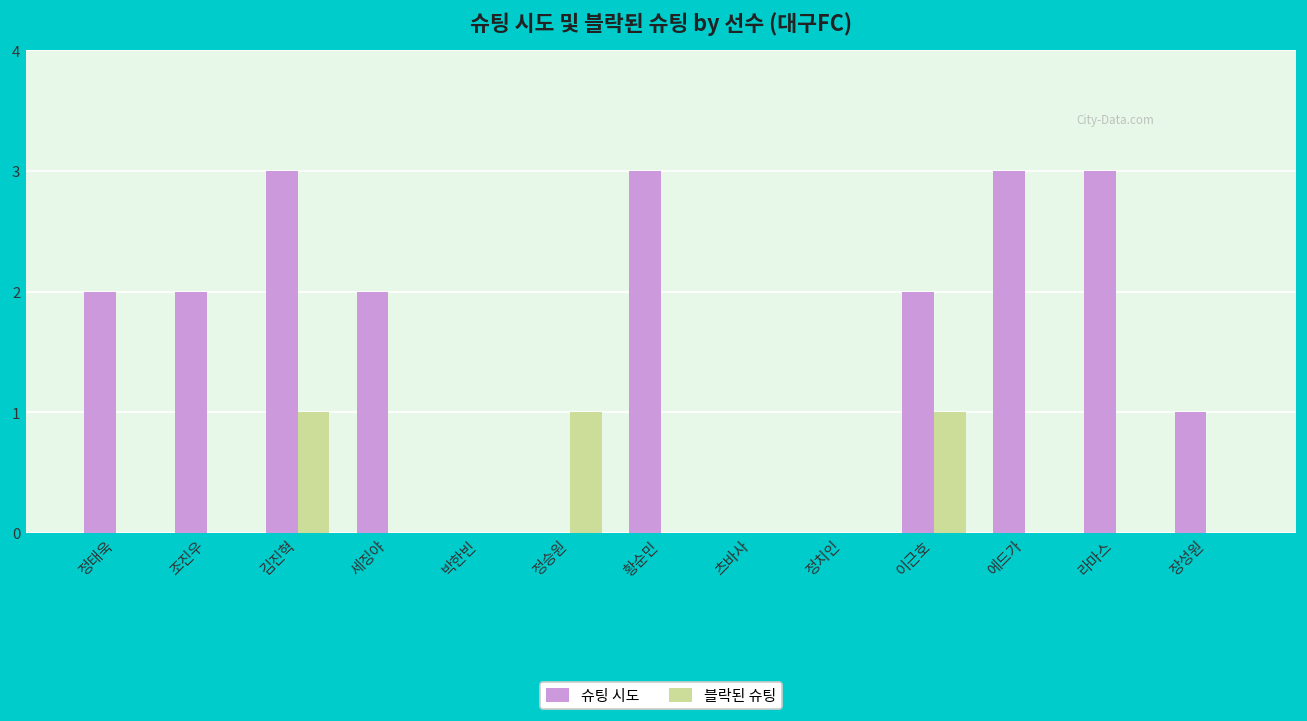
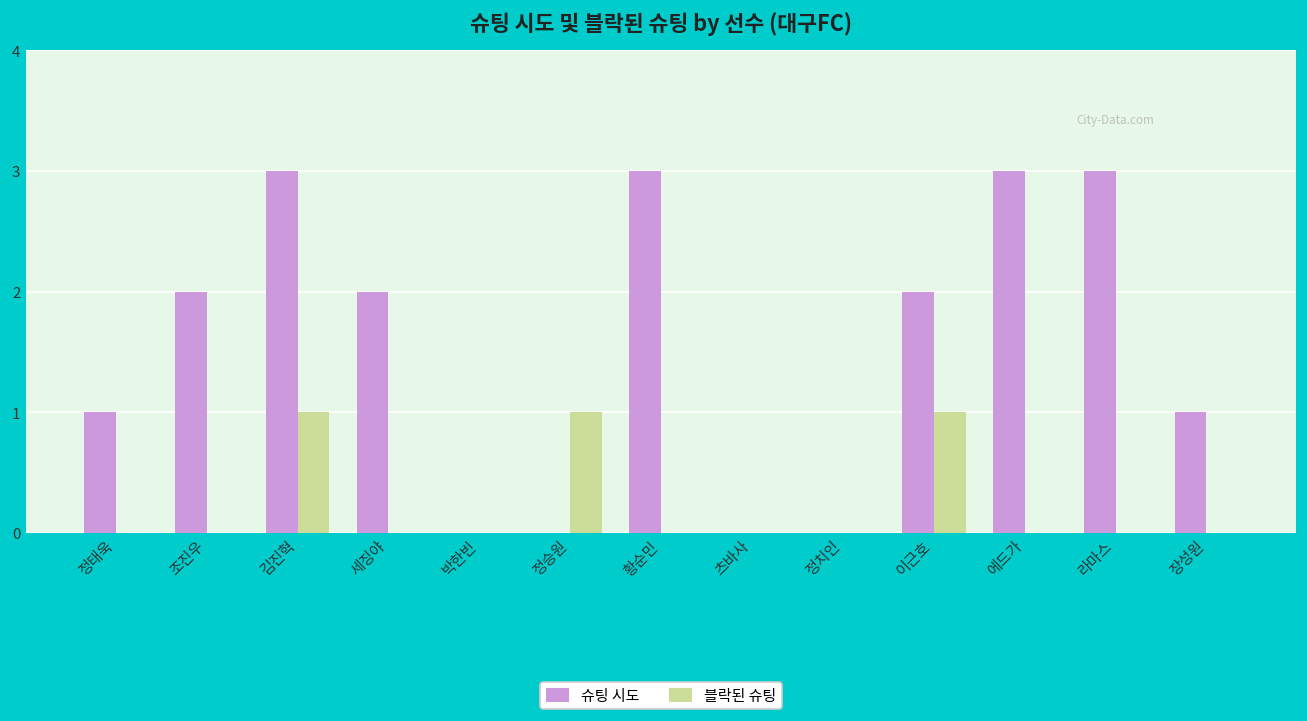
  {
    "슈팅 시도": {
-     "정태욱": 2,
+     "정태욱": 1,
      "조진우": 2,
      "김진혁": 3,
      "세징야": 2,
      "박한빈": 0,
      "정승원": 0,
      "황순민": 3,
      "츠바사": 0,
      "정치인": 0,
      "이근호": 2,
      "에드가": 3,
      "라마스": 3,
      "장성원": 1
    },
    "블락된 슈팅": {
      "정태욱": 0,
      "조진우": 0,
      "김진혁": 1,
      "세징야": 0,
      "박한빈": 0,
      "정승원": 1,
      "황순민": 0,
      "츠바사": 0,
      "정치인": 0,
      "이근호": 1,
      "에드가": 0,
      "라마스": 0,
      "장성원": 0
    }
  }
